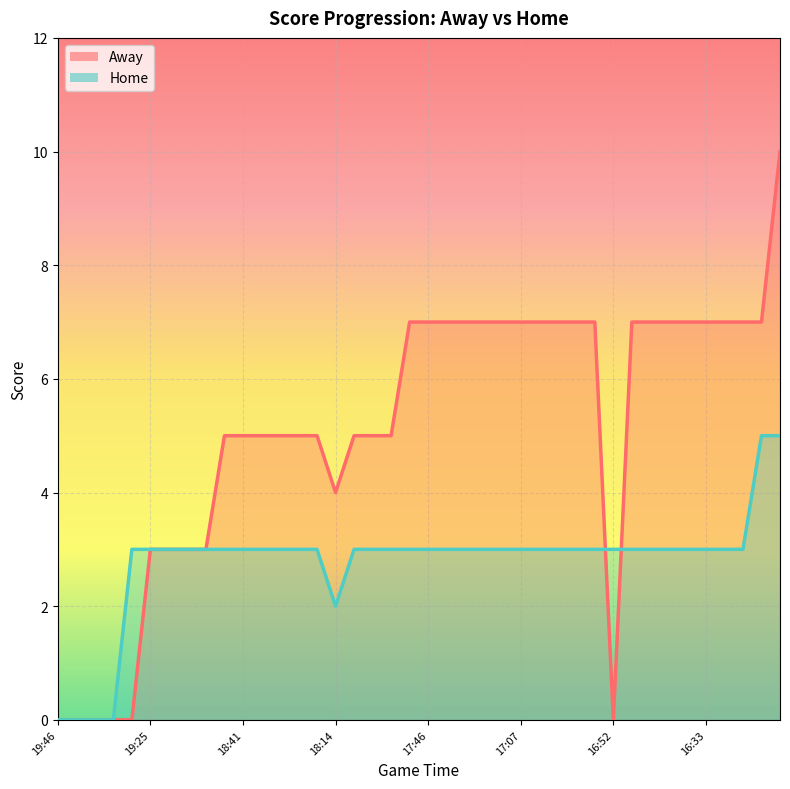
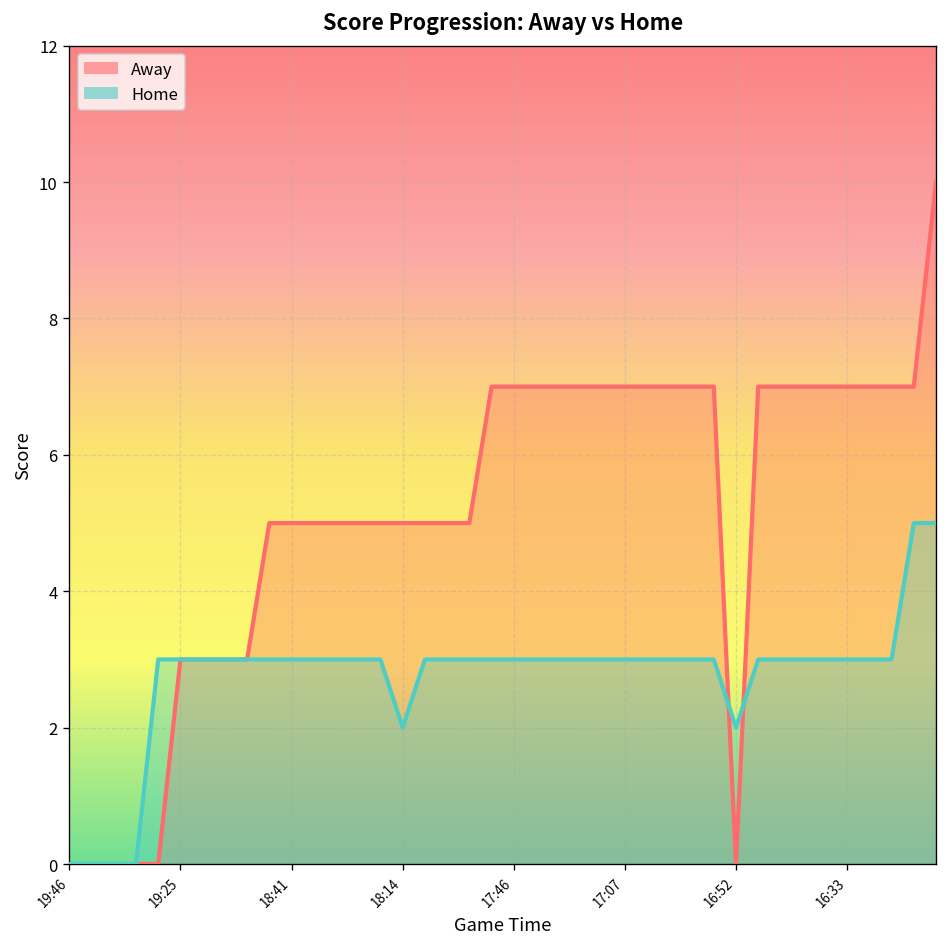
  {
    "Away": {
-     "18:14": 4,
+     "18:14": 5,
      "16:52": 0
    },
    "Home": {
      "18:14": 2,
-     "16:52": 3
+     "16:52": 2
    }
  }
